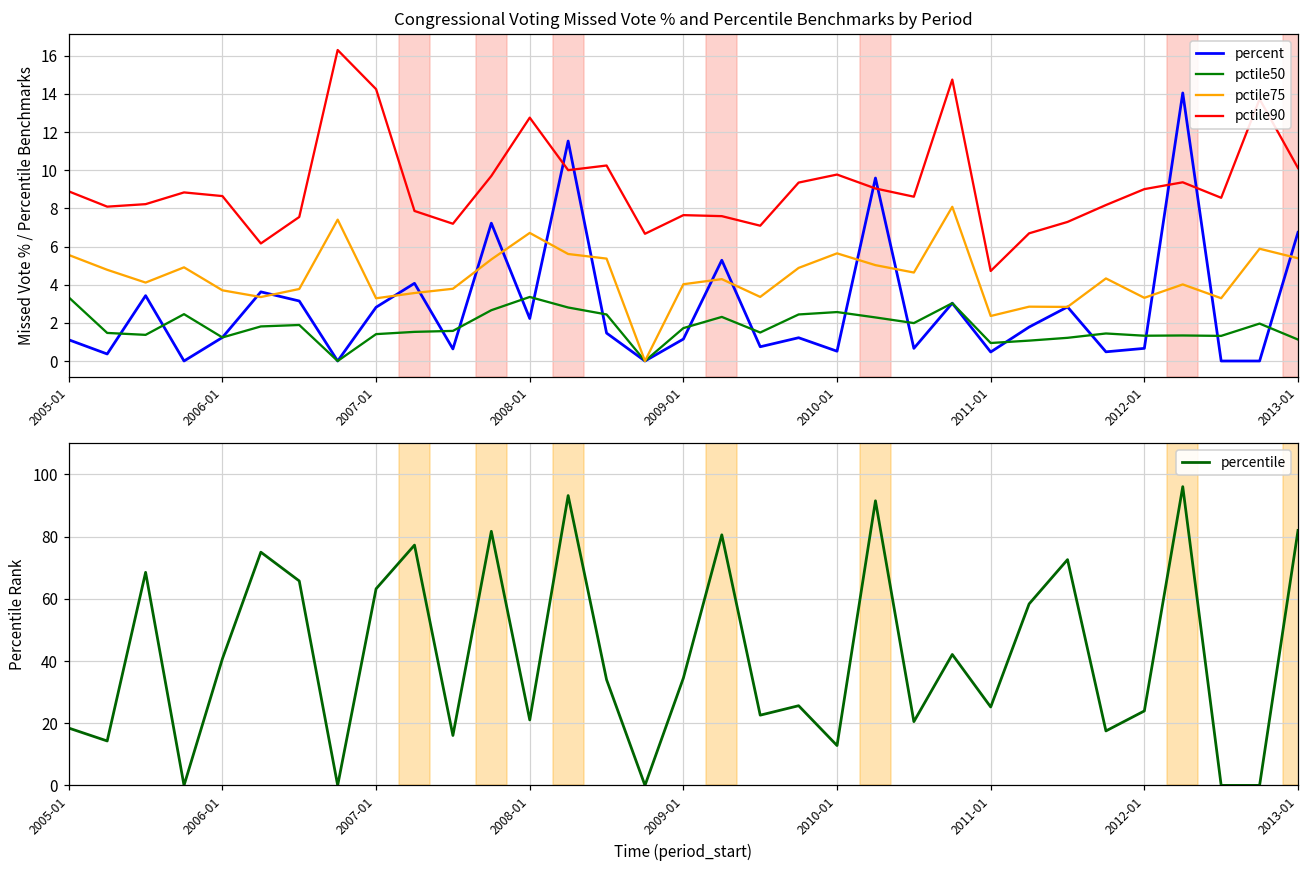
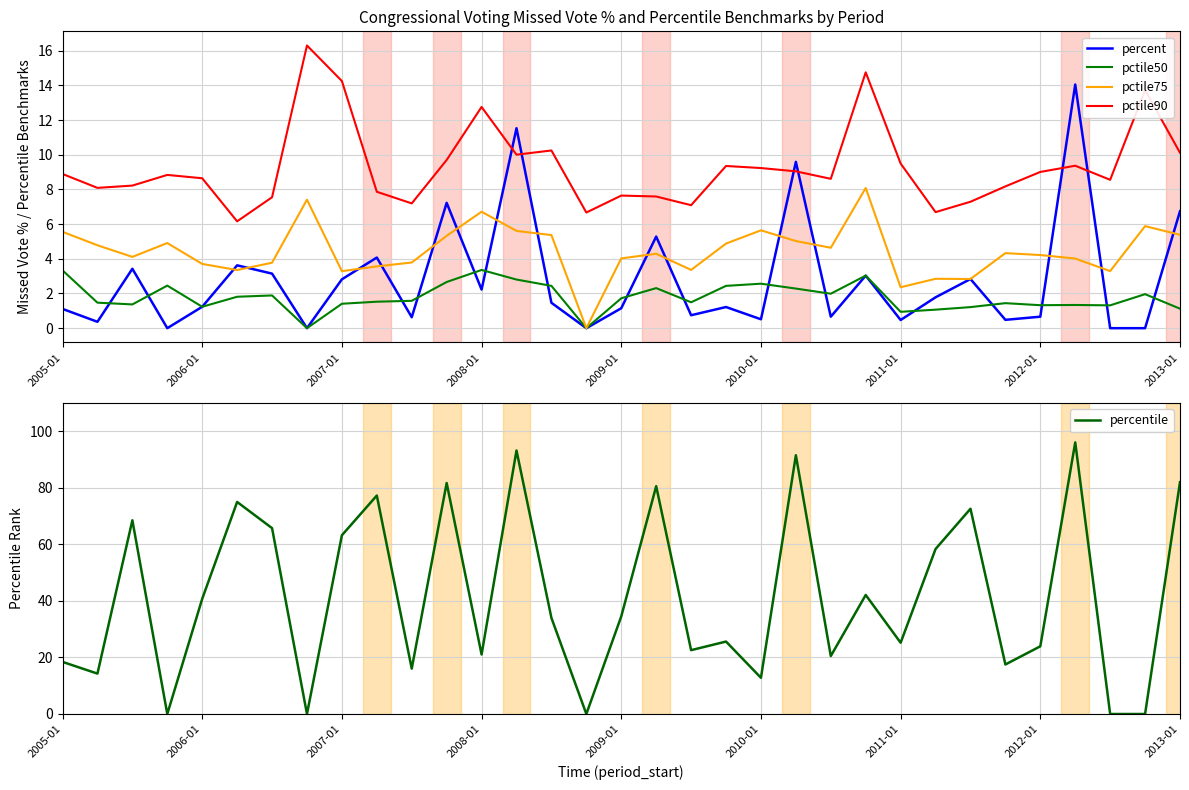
  {
    "Congressional Voting Missed Vote % and Percentile Benchmarks by Period": {
      "percent": {
        "2005-01": 1.1,
        "2007-01": 2.8,
        "2008-01": 2.2,
        "2009-01": 1.1,
        "2010-01": 0.5,
        "2011-01": 0.5,
        "2012-01": 0.7,
        "2013-01": 6.7
      },
      "pctile50": {
        "2005-01": 3.3,
        "2007-01": 1.4,
        "2008-01": 3.4,
        "2009-01": 1.7,
        "2010-01": 2.6,
        "2011-01": 0.9,
        "2012-01": 1.3,
        "2013-01": 1.1
      },
      "pctile75": {
        "2005-01": 5.6,
        "2006-01": 3.7,
        "2007-01": 3.3,
        "2008-01": 6.7,
        "2009-01": 4.0,
        "2010-01": 5.6,
        "2011-01": 2.4,
-       "2012-01": 3.3,
+       "2012-01": 4.2,
        "2013-01": 5.4
      },
      "pctile90": {
        "2005-01": 8.9,
        "2006-01": 8.6,
        "2007-01": 14.2,
        "2008-01": 12.8,
        "2009-01": 7.6,
-       "2010-01": 9.8,
-       "2011-01": 4.7,
+       "2010-01": 9.2,
+       "2011-01": 9.5,
        "2012-01": 9.0,
        "2013-01": 10.1
      }
    }
  }
